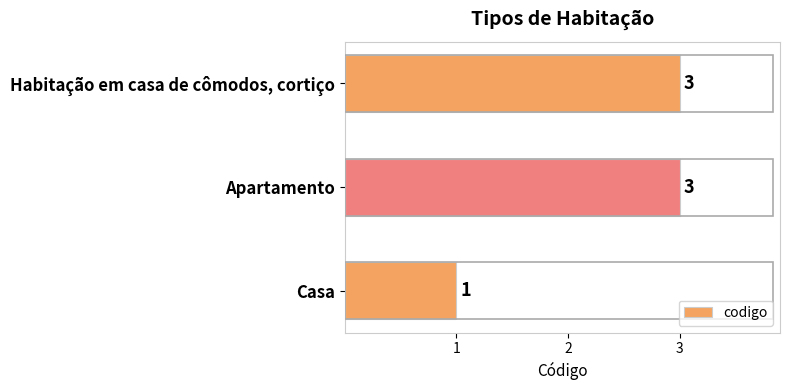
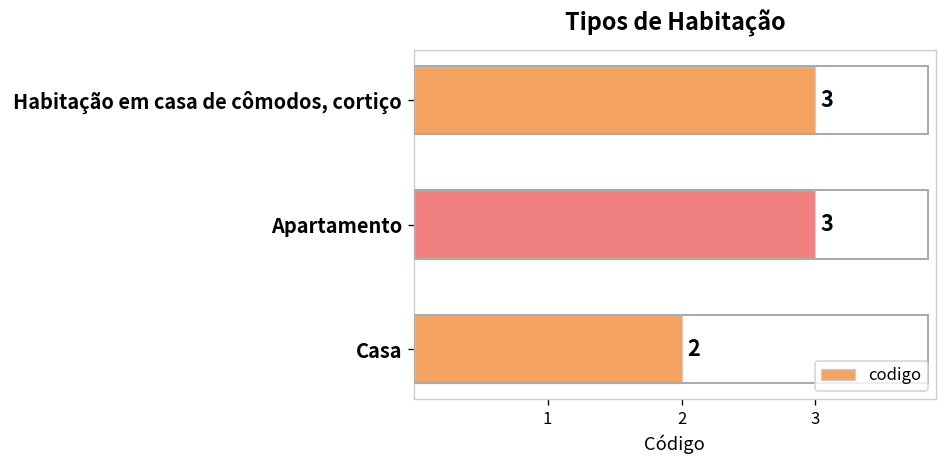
  {
    "Habitação em casa de cômodos, cortiço": 3,
    "Apartamento": 3,
-   "Casa": 1
+   "Casa": 2
  }
